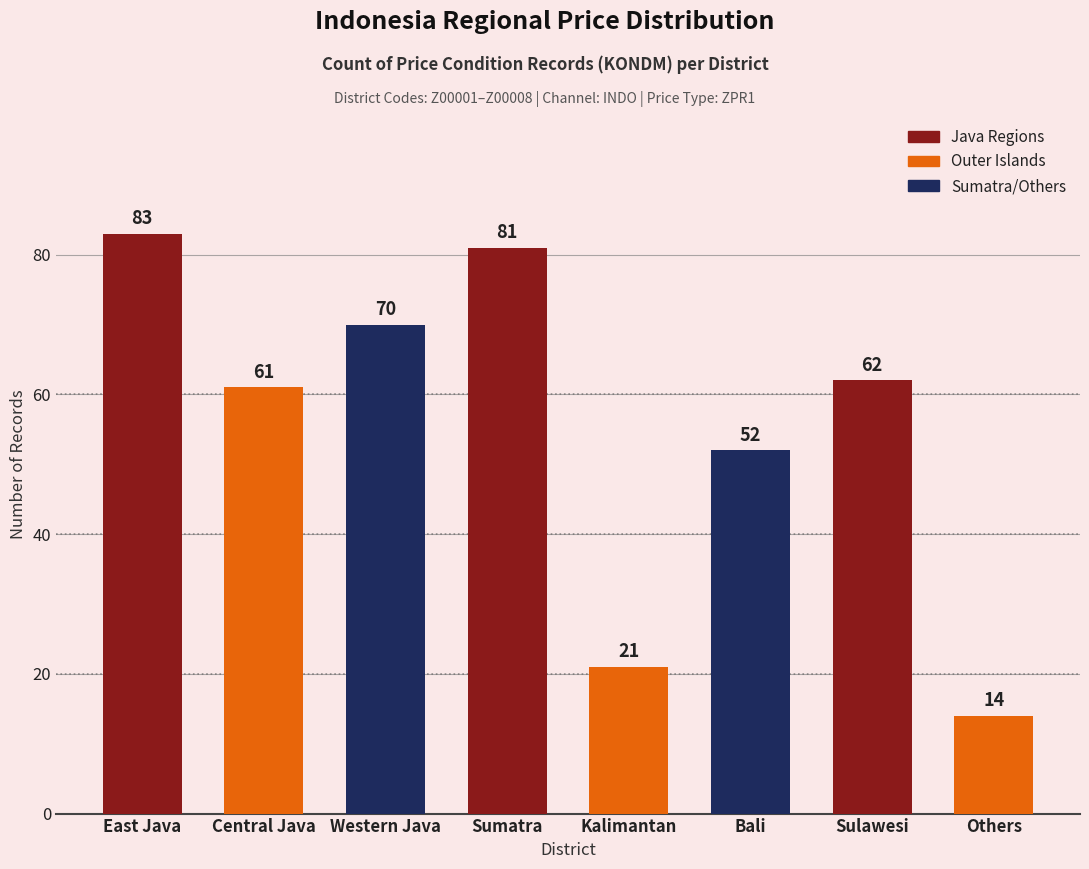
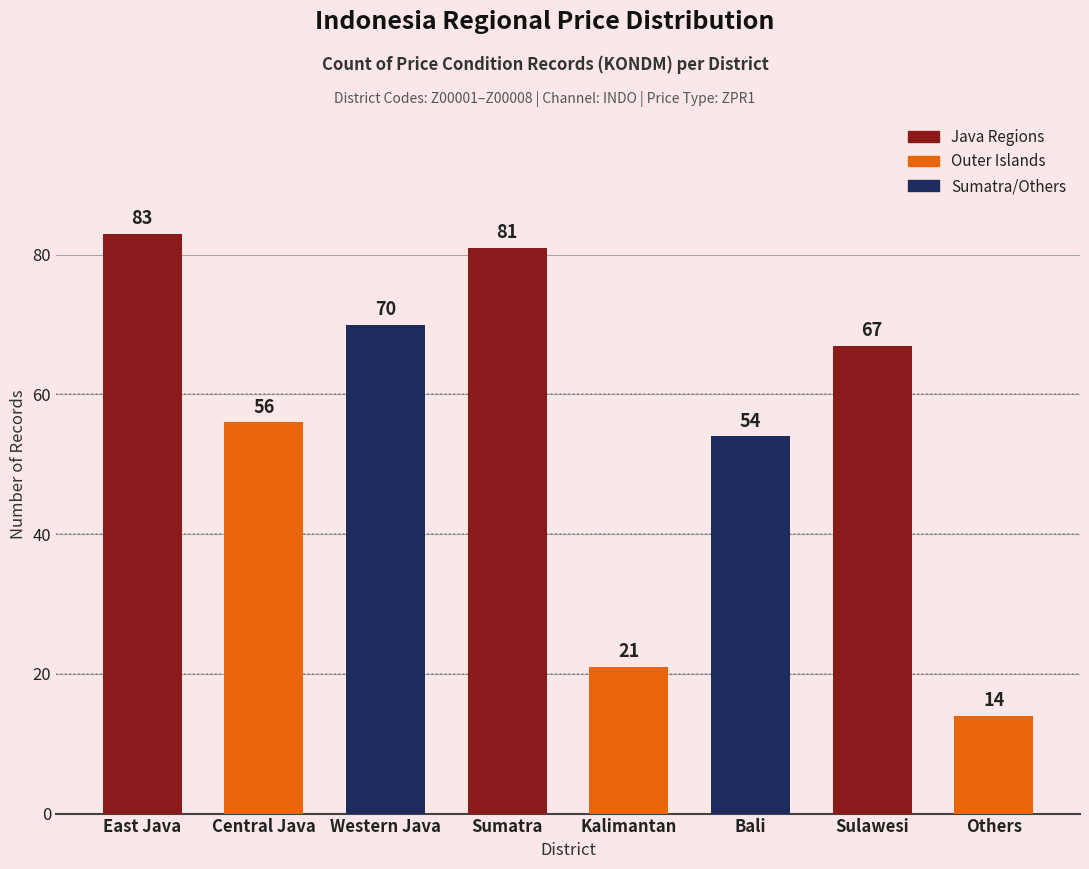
  {
    "East Java": 83,
-   "Central Java": 61,
+   "Central Java": 56,
    "Western Java": 70,
    "Sumatra": 81,
    "Kalimantan": 21,
-   "Bali": 52,
-   "Sulawesi": 62,
+   "Bali": 54,
+   "Sulawesi": 67,
    "Others": 14
  }
